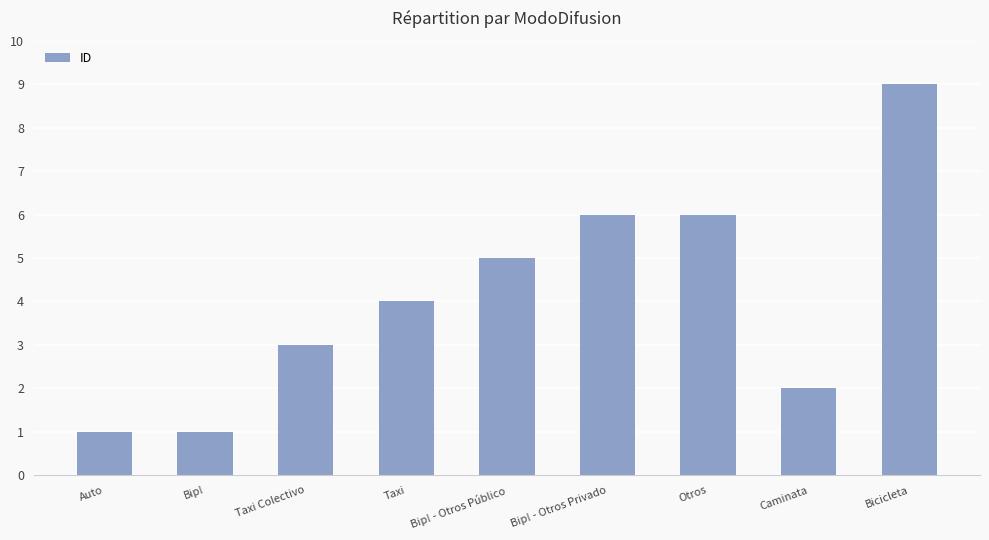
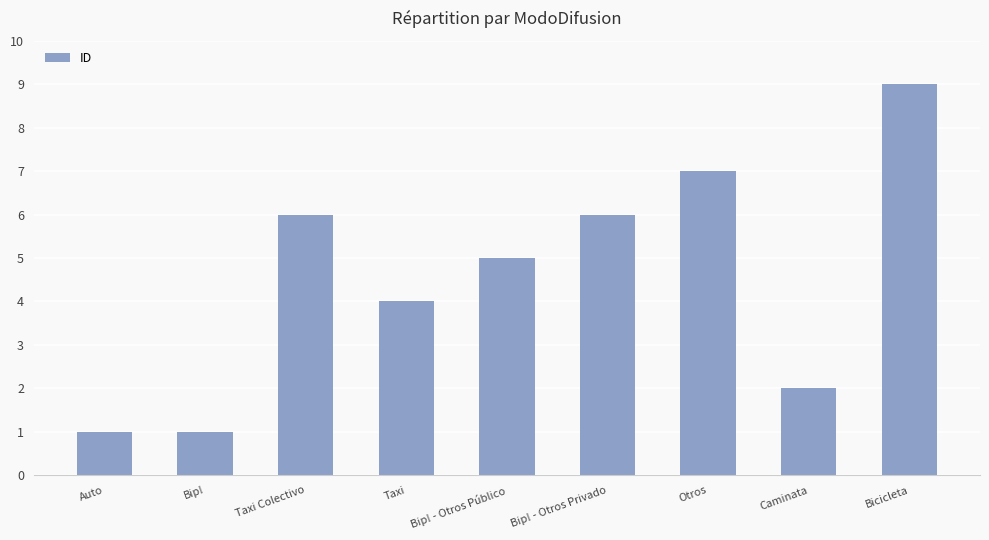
  {
    "Auto": 1,
    "Bip!": 1,
-   "Taxi Colectivo": 3,
+   "Taxi Colectivo": 6,
    "Taxi": 4,
    "Bip! - Otros Público": 5,
    "Bip! - Otros Privado": 6,
-   "Otros": 6,
+   "Otros": 7,
    "Caminata": 2,
    "Bicicleta": 9
  }
